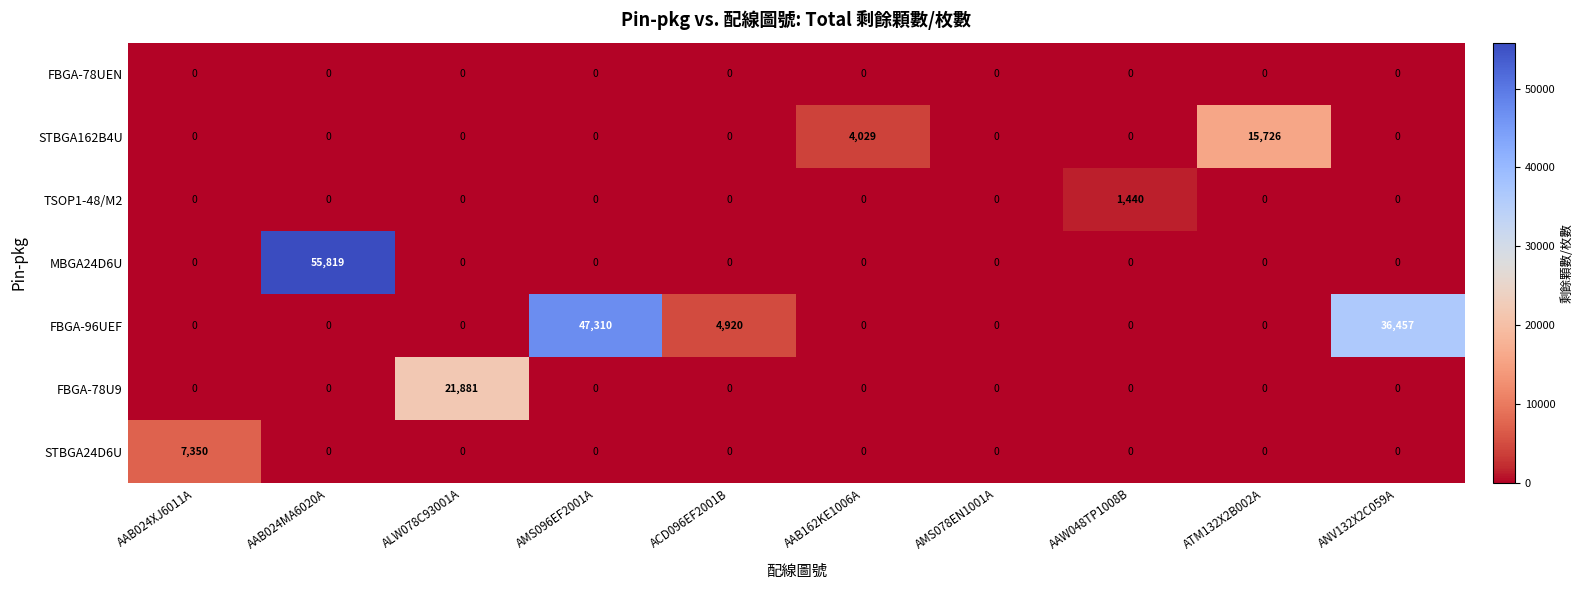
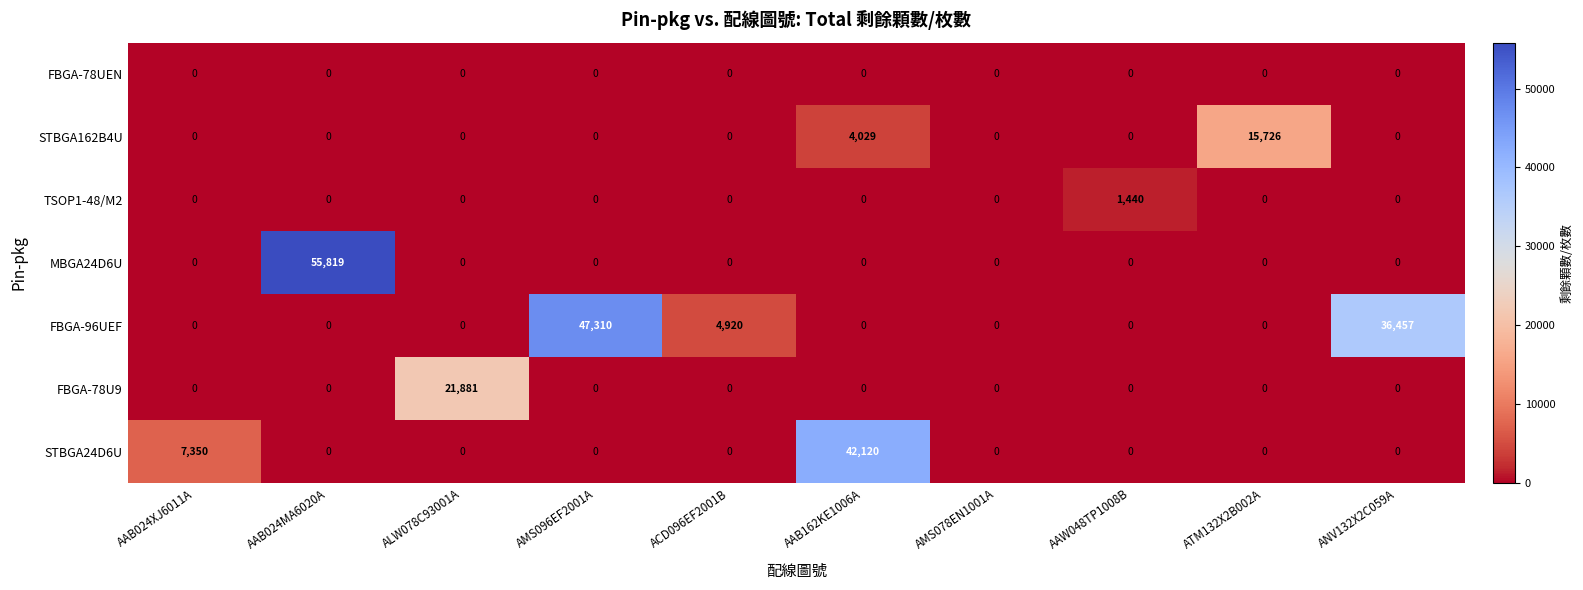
  {
    "FBGA-78UEN": {
      "AAB024XJ6011A": "0",
      "AAB024MA6020A": "0",
      "ALW078C93001A": "0",
      "AMS096EF2001A": "0",
      "ACD096EF2001B": "0",
      "AAB162KE1006A": "0",
      "AMS078EN1001A": "0",
      "AAW048TP1008B": "0",
      "ATM132X2B002A": "0",
      "ANV132X2C059A": "0"
    },
    "STBGA162B4U": {
      "AAB024XJ6011A": "0",
      "AAB024MA6020A": "0",
      "ALW078C93001A": "0",
      "AMS096EF2001A": "0",
      "ACD096EF2001B": "0",
      "AAB162KE1006A": "4,029",
      "AMS078EN1001A": "0",
      "AAW048TP1008B": "0",
      "ATM132X2B002A": "15,726",
      "ANV132X2C059A": "0"
    },
    "TSOP1-48/M2": {
      "AAB024XJ6011A": "0",
      "AAB024MA6020A": "0",
      "ALW078C93001A": "0",
      "AMS096EF2001A": "0",
      "ACD096EF2001B": "0",
      "AAB162KE1006A": "0",
      "AMS078EN1001A": "0",
      "AAW048TP1008B": "1,440",
      "ATM132X2B002A": "0",
      "ANV132X2C059A": "0"
    },
    "MBGA24D6U": {
      "AAB024XJ6011A": "0",
      "AAB024MA6020A": "55,819",
      "ALW078C93001A": "0",
      "AMS096EF2001A": "0",
      "ACD096EF2001B": "0",
      "AAB162KE1006A": "0",
      "AMS078EN1001A": "0",
      "AAW048TP1008B": "0",
      "ATM132X2B002A": "0",
      "ANV132X2C059A": "0"
    },
    "FBGA-96UEF": {
      "AAB024XJ6011A": "0",
      "AAB024MA6020A": "0",
      "ALW078C93001A": "0",
      "AMS096EF2001A": "47,310",
      "ACD096EF2001B": "4,920",
      "AAB162KE1006A": "0",
      "AMS078EN1001A": "0",
      "AAW048TP1008B": "0",
      "ATM132X2B002A": "0",
      "ANV132X2C059A": "36,457"
    },
    "FBGA-78U9": {
      "AAB024XJ6011A": "0",
      "AAB024MA6020A": "0",
      "ALW078C93001A": "21,881",
      "AMS096EF2001A": "0",
      "ACD096EF2001B": "0",
      "AAB162KE1006A": "0",
      "AMS078EN1001A": "0",
      "AAW048TP1008B": "0",
      "ATM132X2B002A": "0",
      "ANV132X2C059A": "0"
    },
    "STBGA24D6U": {
      "AAB024XJ6011A": "7,350",
      "AAB024MA6020A": "0",
      "ALW078C93001A": "0",
      "AMS096EF2001A": "0",
      "ACD096EF2001B": "0",
-     "AAB162KE1006A": "0",
+     "AAB162KE1006A": "42,120",
      "AMS078EN1001A": "0",
      "AAW048TP1008B": "0",
      "ATM132X2B002A": "0",
      "ANV132X2C059A": "0"
    }
  }
